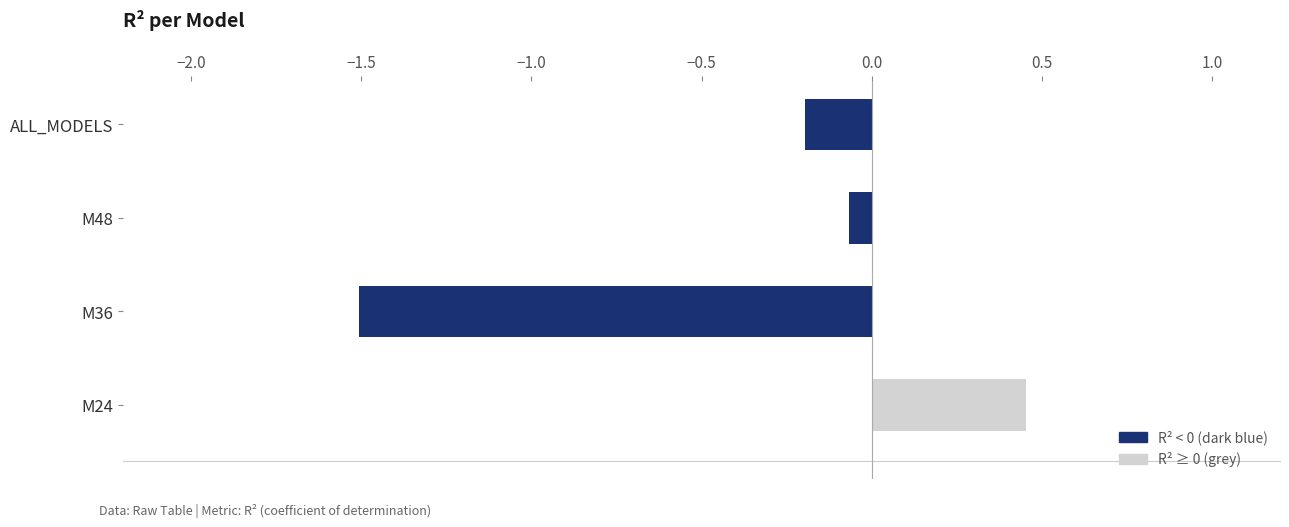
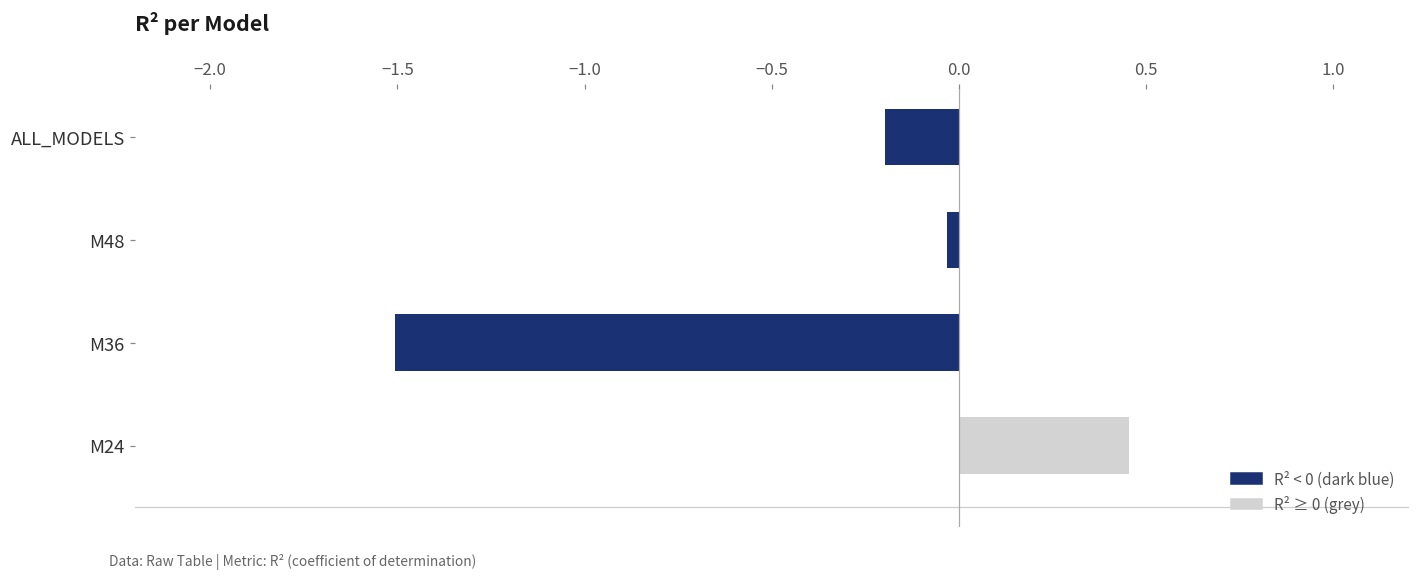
  {
    "ALL_MODELS": -0.20,
-   "M48": -0.07,
+   "M48": -0.03,
    "M36": -1.51,
    "M24": 0.45
  }
